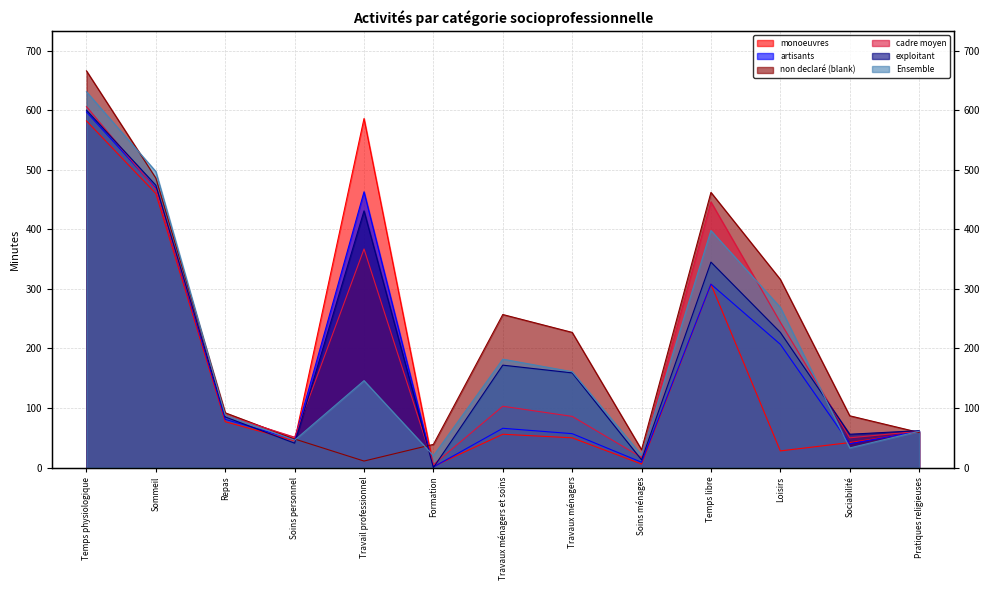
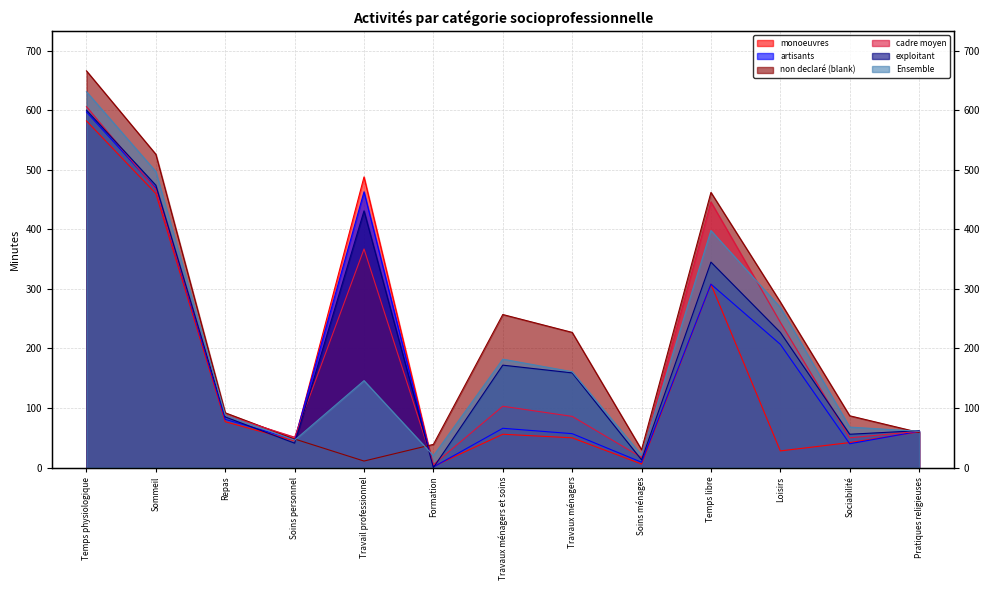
  {
    "monoeuvres": {
      "Temps physiologique": 580,
      "Sommeil": 460,
-     "Travail professionnel": 590,
+     "Travail professionnel": 490,
      "Travaux ménagers et soins": 60,
      "Travaux ménagers": 50,
      "Loisirs": 30
    },
    "artisants": {
      "Travail professionnel": 460,
      "Travaux ménagers et soins": 70,
      "Travaux ménagers": 60,
      "Loisirs": 210
    },
    "non declaré (blank)": {
      "Temps physiologique": 670,
-     "Sommeil": 490,
+     "Sommeil": 530,
      "Travail professionnel": 10,
      "Formation": 40,
      "Travaux ménagers et soins": 260,
      "Travaux ménagers": 230,
      "Soins ménages": 30,
      "Temps libre": 460,
-     "Loisirs": 320,
+     "Loisirs": 280,
      "Sociabilité": 90
    },
    "cadre moyen": {
      "Temps physiologique": 610,
      "Travail professionnel": 370,
      "Travaux ménagers et soins": 100,
      "Travaux ménagers": 90,
      "Temps libre": 450,
      "Loisirs": 240,
      "Sociabilité": 50
    },
    "exploitant": {
      "Sommeil": 470,
      "Travail professionnel": 430,
      "Travaux ménagers et soins": 170,
      "Temps libre": 350,
      "Loisirs": 230,
      "Sociabilité": 60
    },
    "Ensemble": {
      "Temps physiologique": 630,
      "Sommeil": 500,
      "Travail professionnel": 150,
      "Formation": 20,
      "Travaux ménagers et soins": 180,
      "Temps libre": 400,
      "Loisirs": 270,
-     "Sociabilité": 30
+     "Sociabilité": 70
    }
  }
